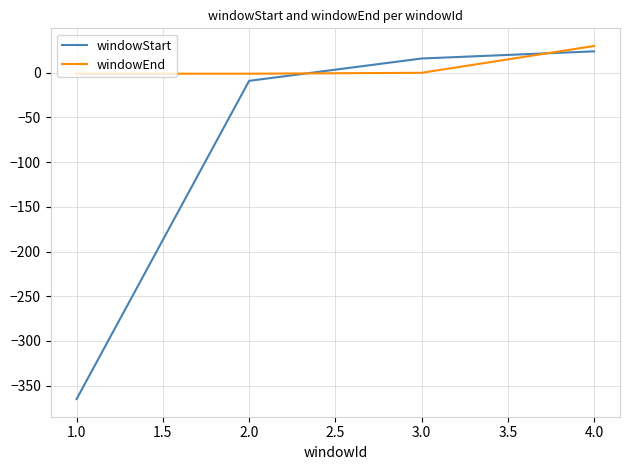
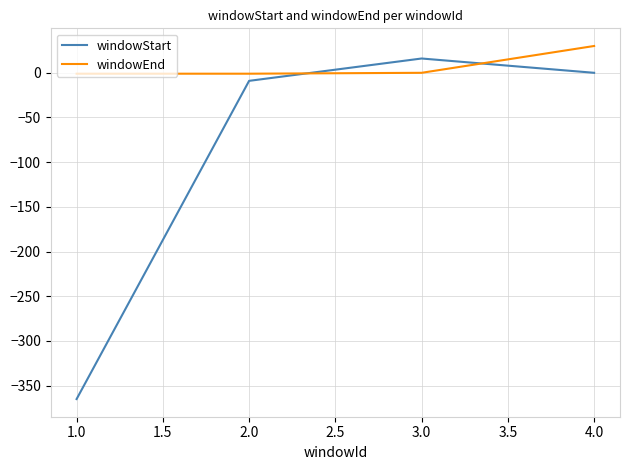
  {
    "windowStart": {
      "1.0": -370,
      "2.0": -10,
      "3.0": 20,
-     "4.0": 20
+     "4.0": 0
    },
    "windowEnd": {
      "2.0": 0,
      "3.0": 0,
      "4.0": 30
    }
  }
